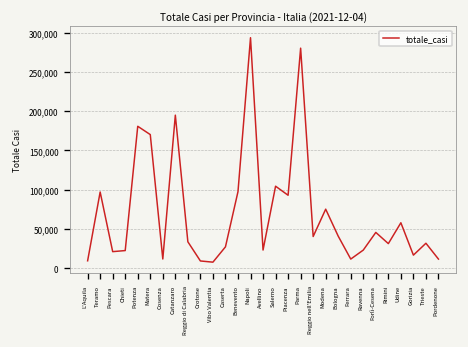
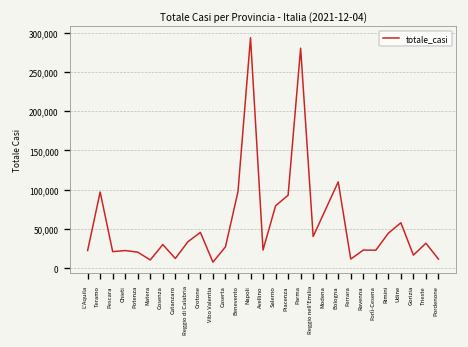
  {
-   "L'Aquila": "10,000",
+   "L'Aquila": "20,000",
    "Teramo": "100,000",
    "Pescara": "20,000",
    "Chieti": "20,000",
-   "Potenza": "180,000",
-   "Matera": "170,000",
-   "Cosenza": "10,000",
-   "Catanzaro": "190,000",
+   "Potenza": "20,000",
+   "Matera": "10,000",
+   "Cosenza": "30,000",
+   "Catanzaro": "10,000",
    "Reggio di Calabria": "30,000",
-   "Crotone": "10,000",
+   "Crotone": "50,000",
    "Vibo Valentia": "10,000",
    "Caserta": "30,000",
    "Benevento": "100,000",
    "Napoli": "290,000",
    "Avellino": "20,000",
-   "Salerno": "100,000",
+   "Salerno": "80,000",
    "Piacenza": "90,000",
    "Parma": "280,000",
    "Reggio nell'Emilia": "40,000",
    "Modena": "80,000",
-   "Bologna": "40,000",
+   "Bologna": "110,000",
    "Ferrara": "10,000",
    "Ravenna": "20,000",
-   "Forlì-Cesena": "50,000",
-   "Rimini": "30,000",
+   "Forlì-Cesena": "20,000",
+   "Rimini": "40,000",
    "Udine": "60,000",
    "Gorizia": "20,000",
    "Trieste": "30,000",
    "Pordenone": "10,000"
  }
